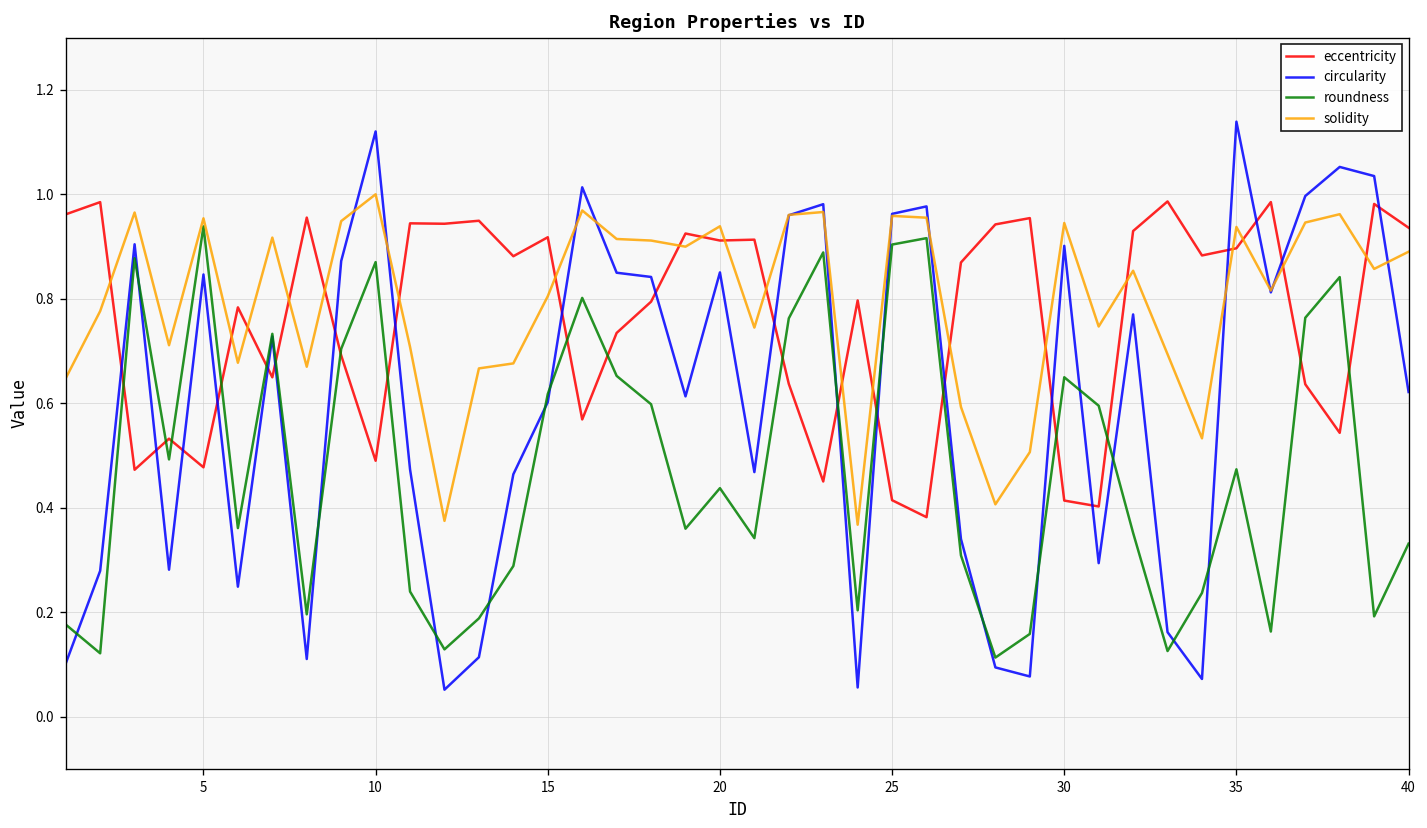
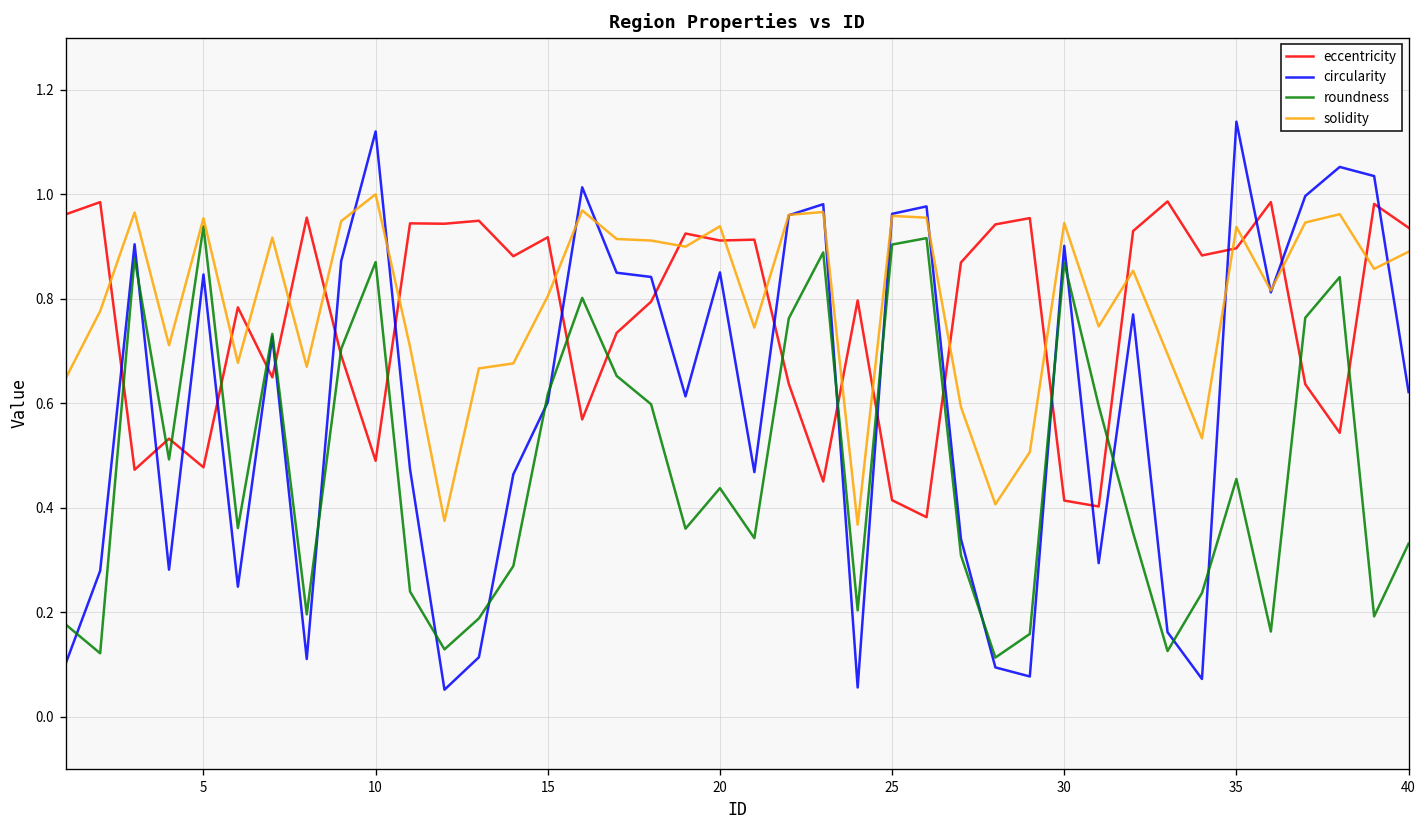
  {
    "eccentricity": {
      "5": 0.48,
      "10": 0.49,
      "15": 0.92,
      "20": 0.91,
      "25": 0.41,
      "30": 0.41,
      "35": 0.90,
      "40": 0.94
    },
    "circularity": {
      "5": 0.85,
      "10": 1.12,
      "15": 0.60,
      "20": 0.85,
      "30": 0.90,
      "35": 1.14,
      "40": 0.62
    },
    "roundness": {
      "5": 0.94,
      "10": 0.87,
      "15": 0.62,
      "20": 0.44,
      "25": 0.90,
-     "30": 0.65,
-     "35": 0.47,
+     "30": 0.87,
+     "35": 0.45,
      "40": 0.33
    },
    "solidity": {
      "5": 0.95,
      "10": 1.00,
      "15": 0.80,
      "20": 0.94,
      "30": 0.95,
      "35": 0.94,
      "40": 0.89
    }
  }
